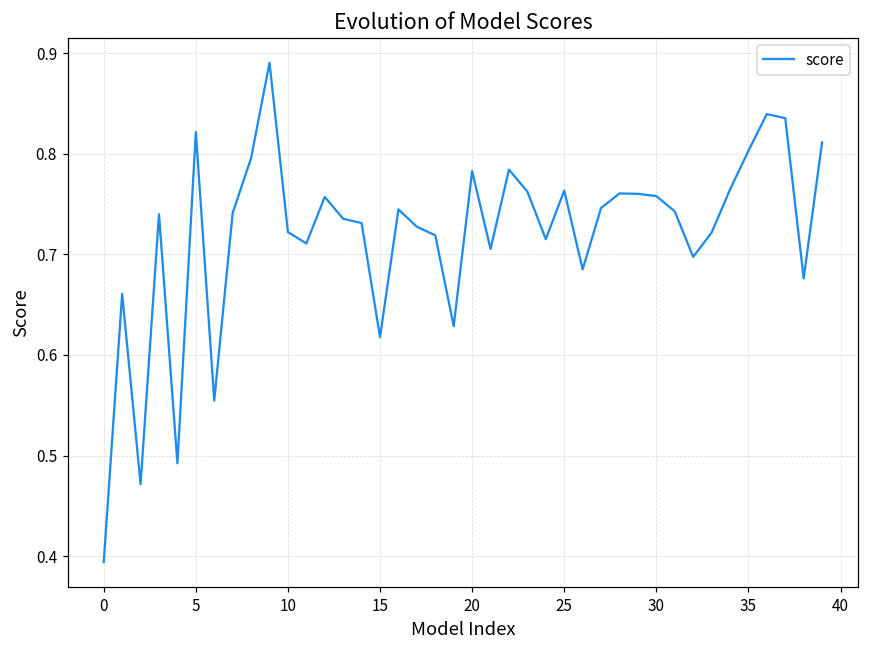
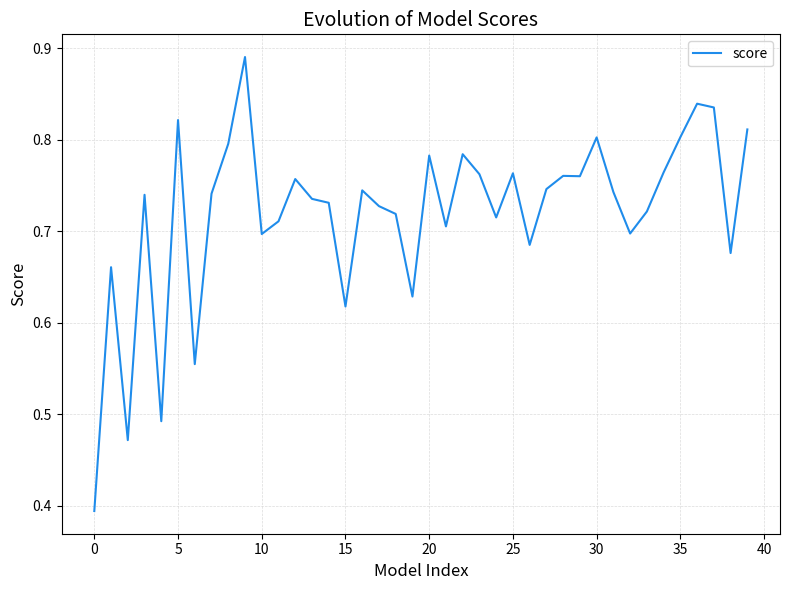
  {
    "0": 0.39,
    "5": 0.82,
-   "10": 0.72,
+   "10": 0.70,
    "15": 0.62,
    "20": 0.78,
    "25": 0.76,
-   "30": 0.76,
+   "30": 0.80,
    "35": 0.80
  }
